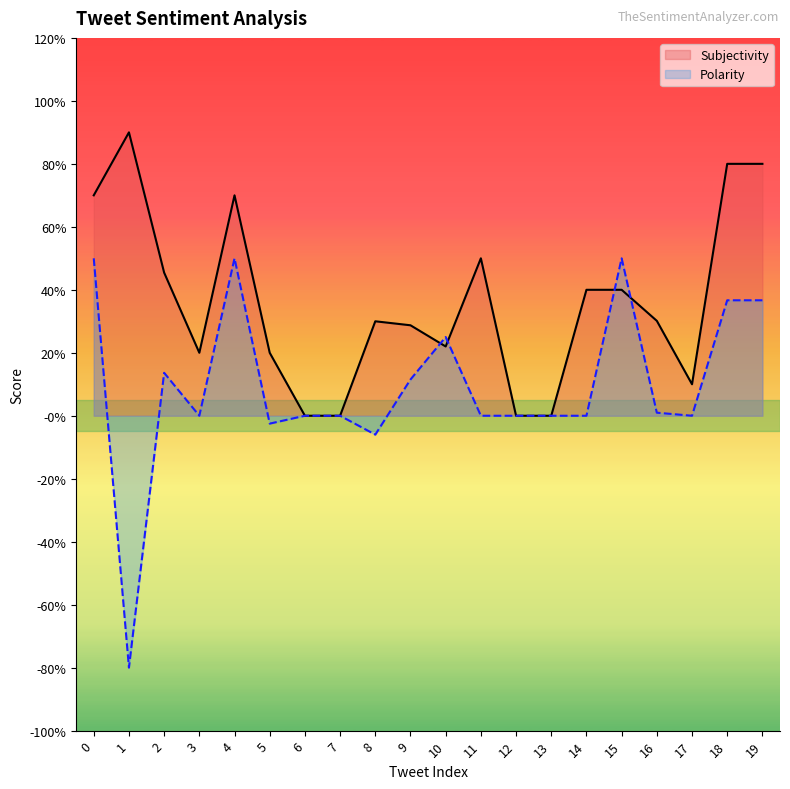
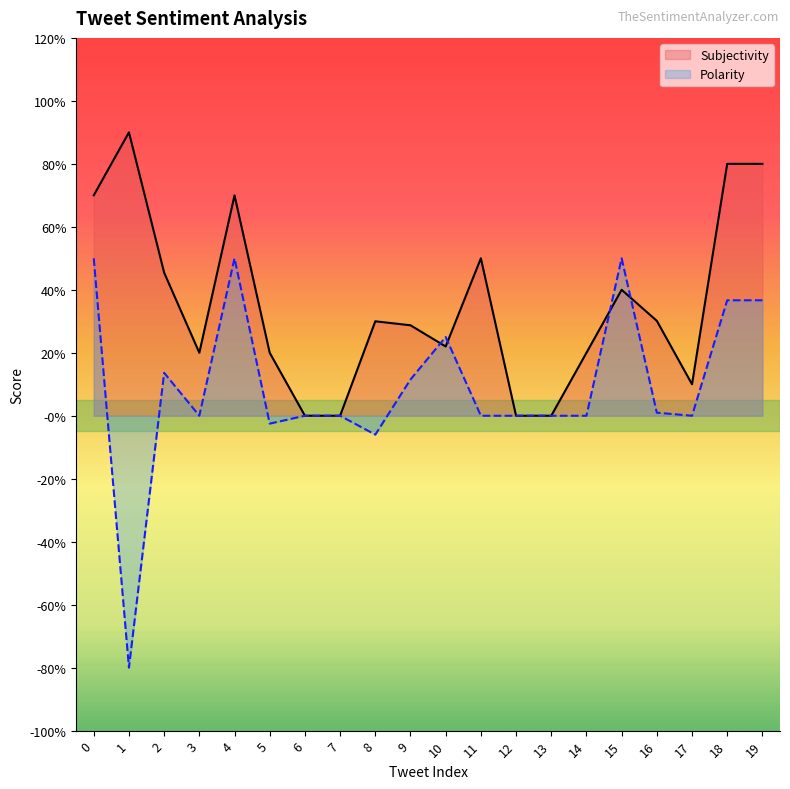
  {
    "Subjectivity": {
      "0": "70%",
      "1": "90%",
      "2": "45%",
      "3": "20%",
      "4": "70%",
      "5": "20%",
      "8": "30%",
      "9": "29%",
      "10": "22%",
      "11": "50%",
-     "14": "40%",
+     "14": "20%",
      "15": "40%",
      "16": "30%",
      "17": "10%",
      "18": "80%",
      "19": "80%"
    }
  }
